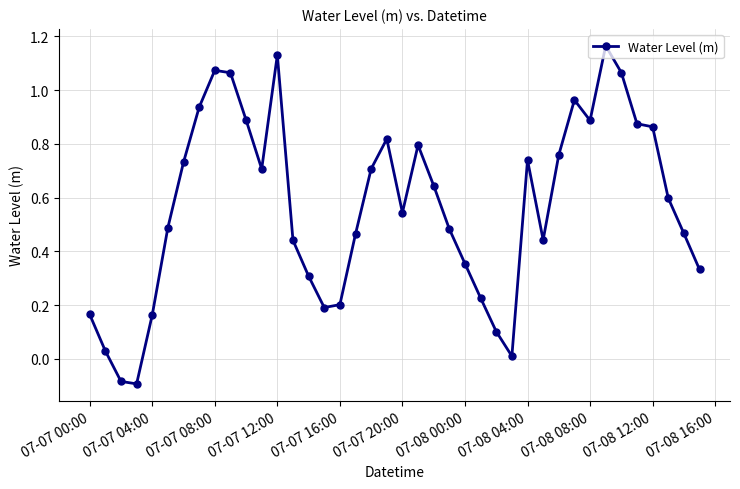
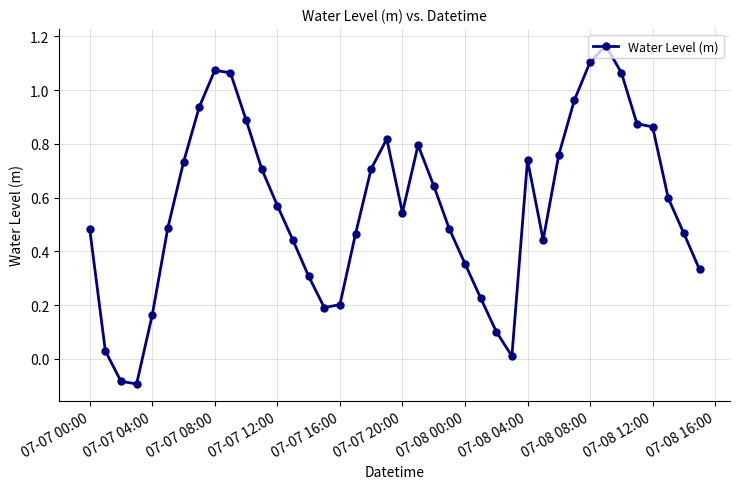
  {
-   "07-07 00:00": 0.17,
+   "07-07 00:00": 0.48,
    "07-07 04:00": 0.16,
    "07-07 08:00": 1.07,
-   "07-07 12:00": 1.13,
+   "07-07 12:00": 0.57,
    "07-07 16:00": 0.20,
    "07-07 20:00": 0.54,
    "07-08 00:00": 0.35,
    "07-08 04:00": 0.74,
-   "07-08 08:00": 0.89,
+   "07-08 08:00": 1.10,
    "07-08 12:00": 0.86
  }
